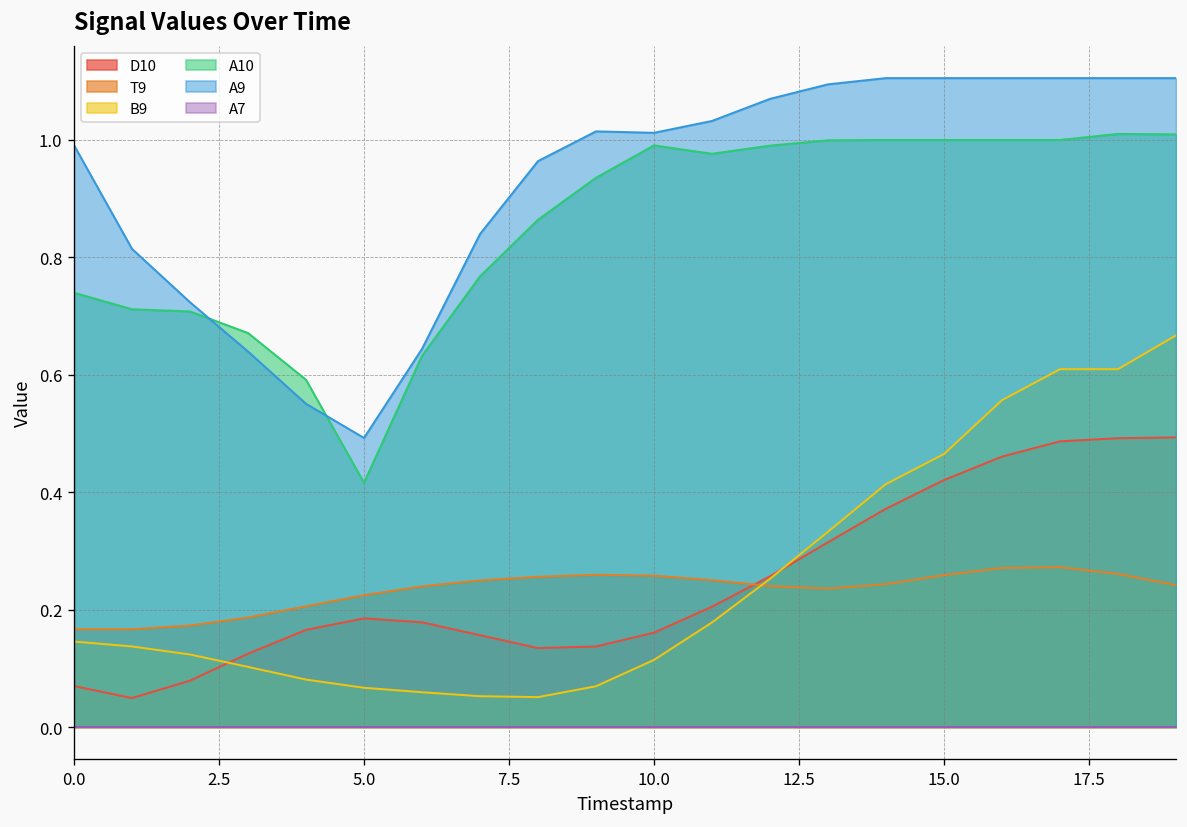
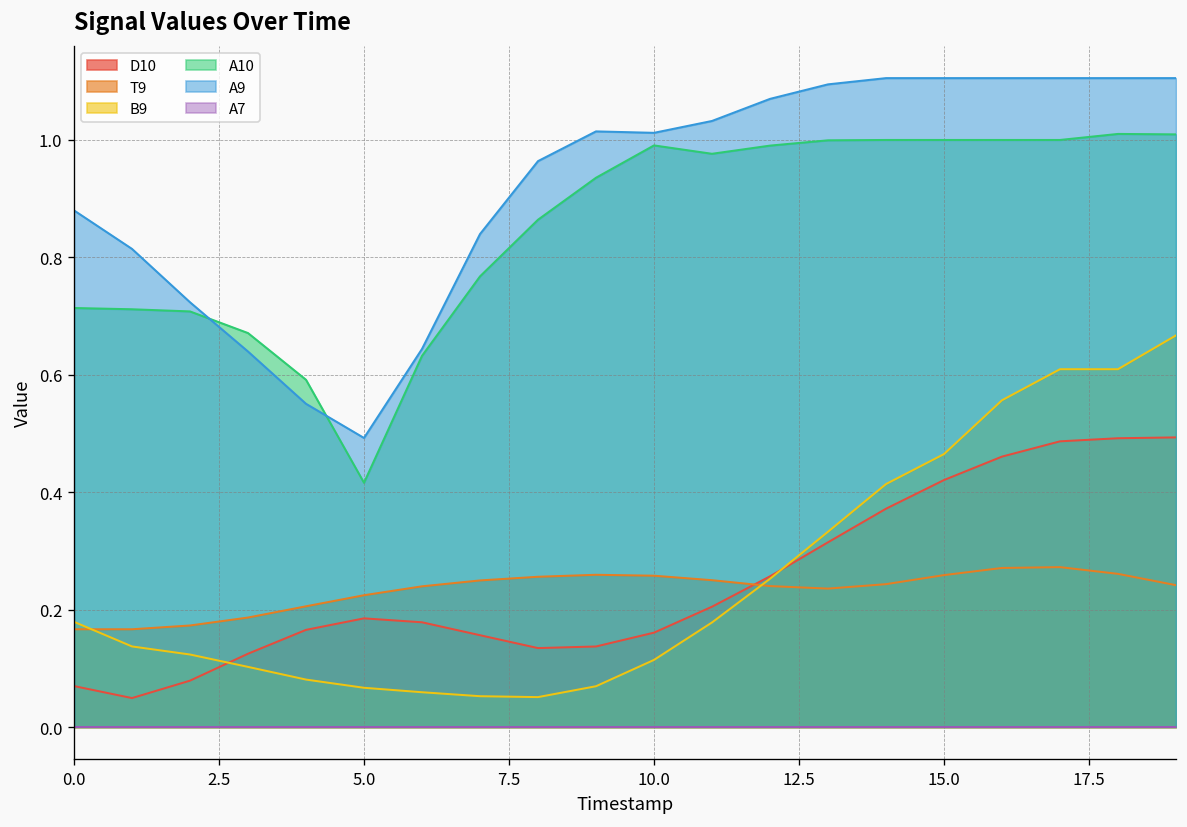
  {
    "B9": {
-     "0.0": 0.15,
+     "0.0": 0.18,
      "5.0": 0.07,
      "10.0": 0.11,
      "15.0": 0.46
    },
    "A10": {
-     "0.0": 0.74,
+     "0.0": 0.71,
      "5.0": 0.42,
      "10.0": 0.99,
      "15.0": 1.00
    },
    "A9": {
-     "0.0": 0.99,
+     "0.0": 0.88,
      "5.0": 0.49,
      "10.0": 1.01,
      "15.0": 1.10
    },
    "A7": {
      "0.0": 0.00,
      "5.0": 0.00,
      "10.0": 0.00,
      "15.0": 0.00
    }
  }
